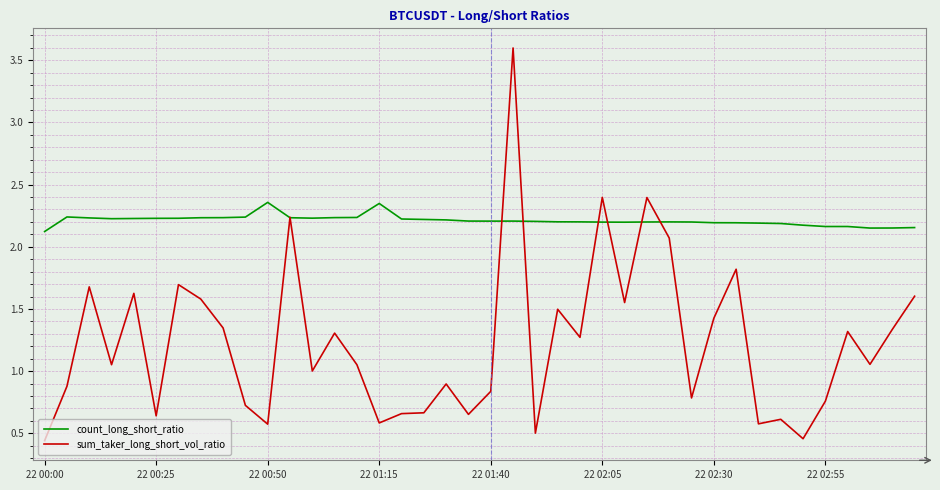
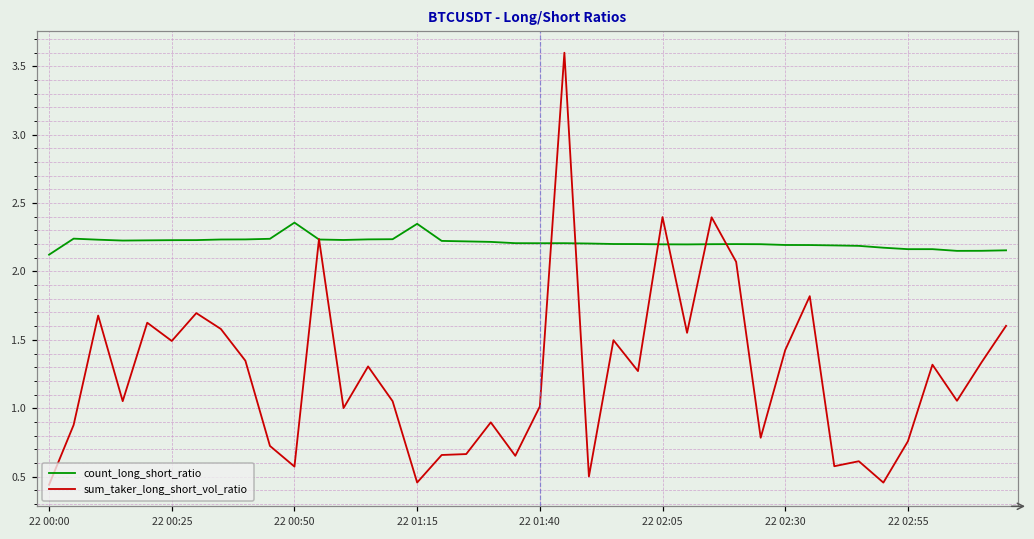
  {
    "count_long_short_ratio": {
      "22 00:00": 2.12,
      "22 00:25": 2.23,
      "22 00:50": 2.36,
      "22 01:15": 2.35,
      "22 01:40": 2.21,
      "22 02:05": 2.20,
      "22 02:30": 2.19,
      "22 02:55": 2.16
    },
    "sum_taker_long_short_vol_ratio": {
-     "22 00:25": 0.64,
+     "22 00:25": 1.49,
      "22 00:50": 0.57,
-     "22 01:15": 0.58,
-     "22 01:40": 0.84,
+     "22 01:15": 0.46,
+     "22 01:40": 1.01,
      "22 02:05": 2.40,
      "22 02:30": 1.43,
      "22 02:55": 0.76
    }
  }
